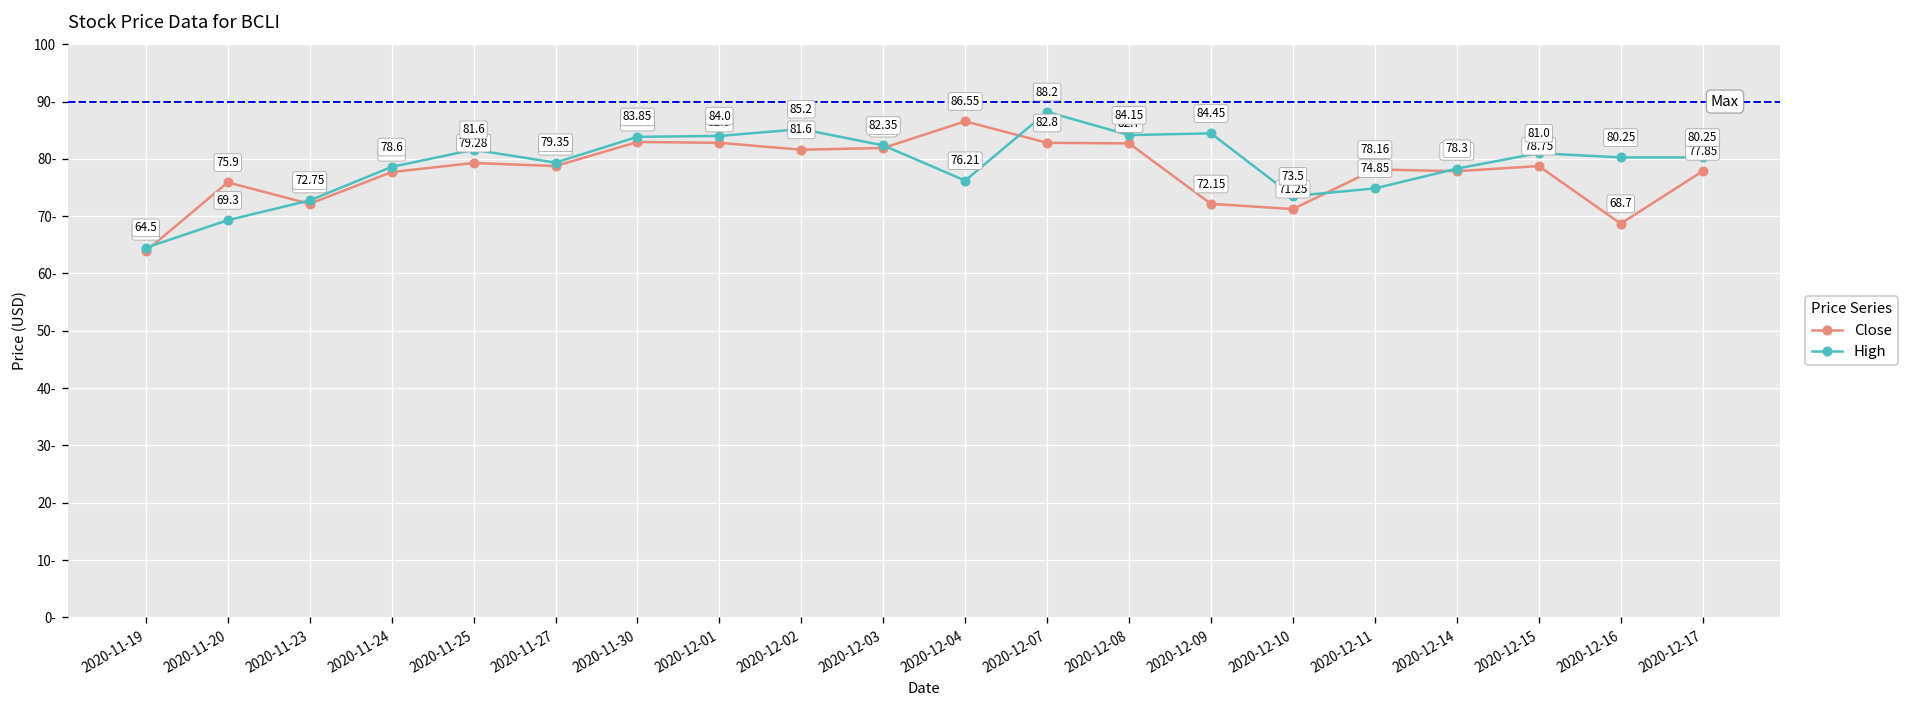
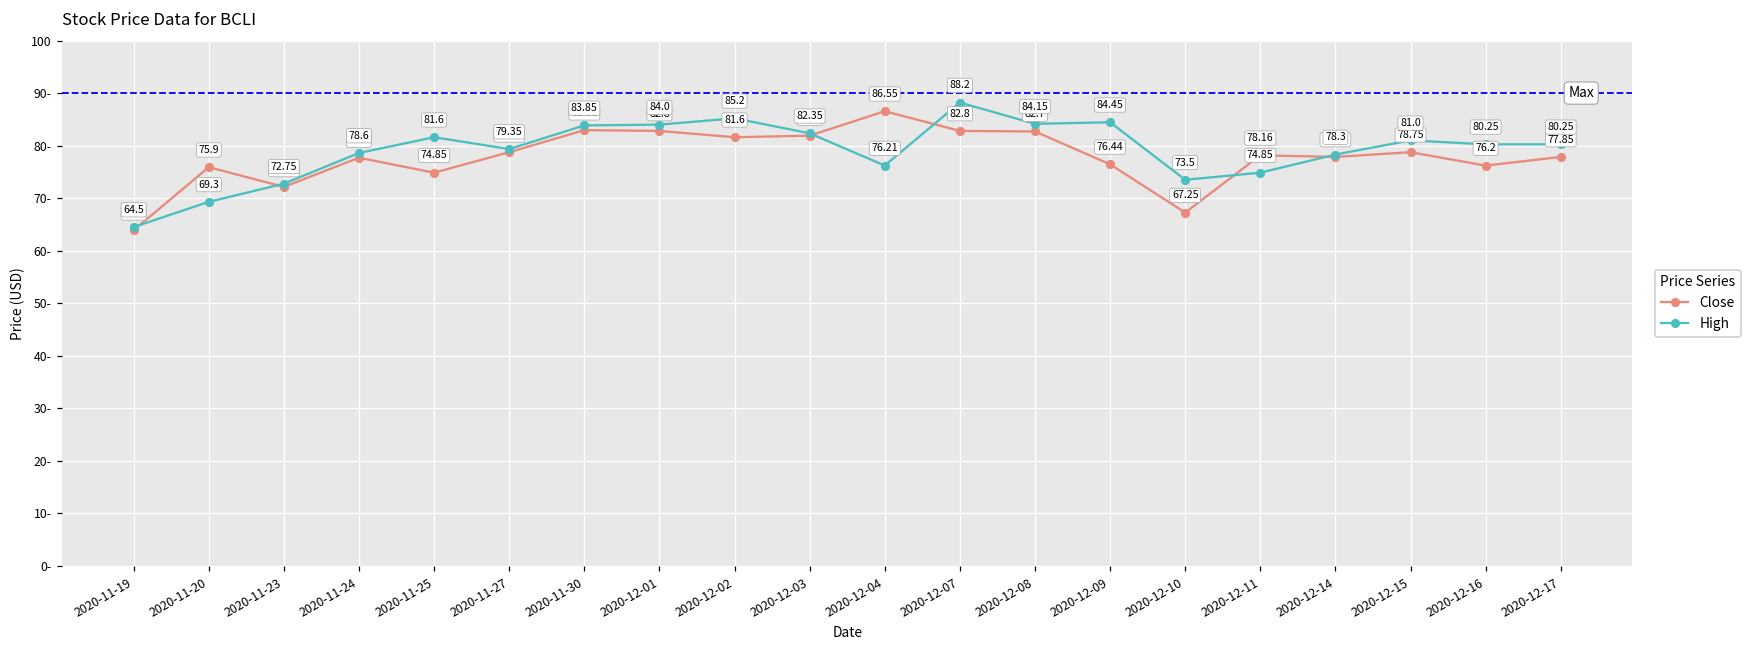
  {
    "Close": {
-     "2020-11-25": 79.28,
-     "2020-12-09": 72.15,
-     "2020-12-10": 71.25,
-     "2020-12-16": 68.7
+     "2020-11-25": 74.85,
+     "2020-12-09": 76.44,
+     "2020-12-10": 67.25,
+     "2020-12-16": 76.2
    }
  }
